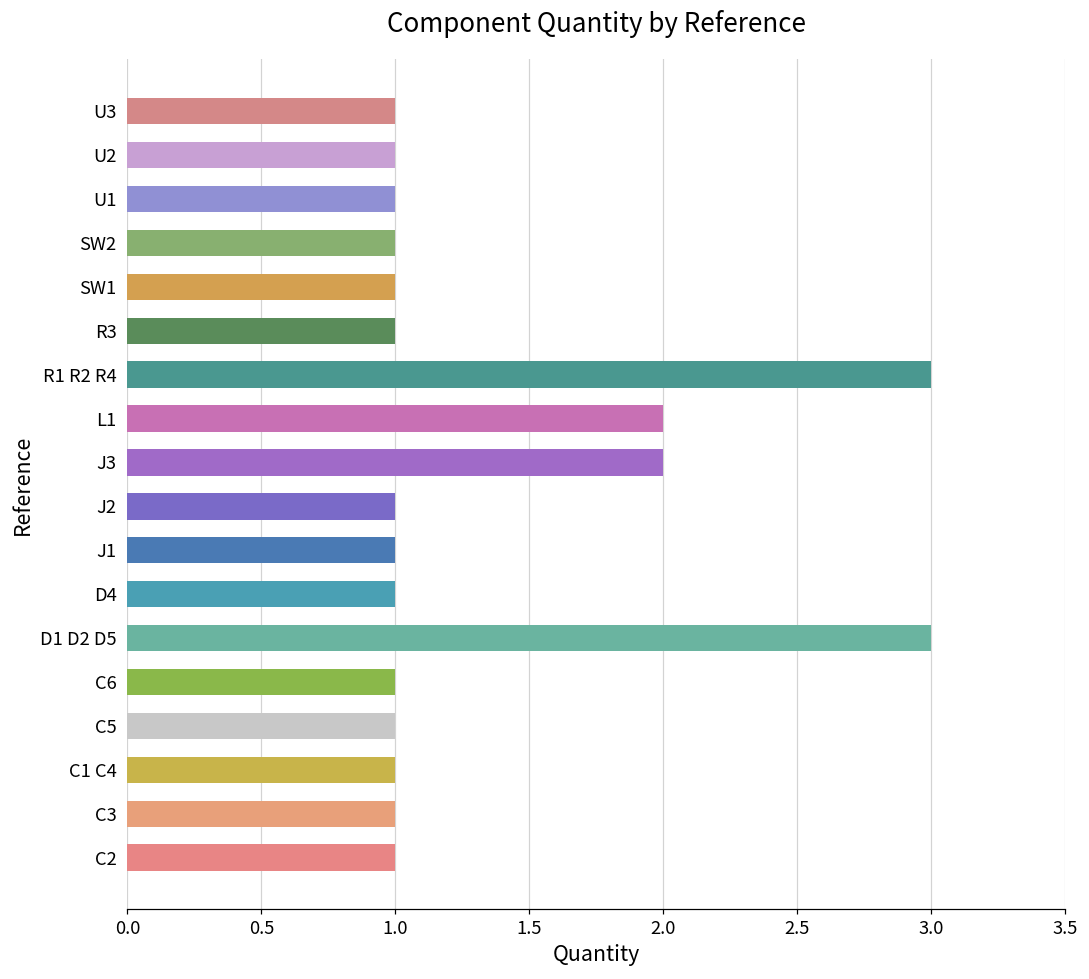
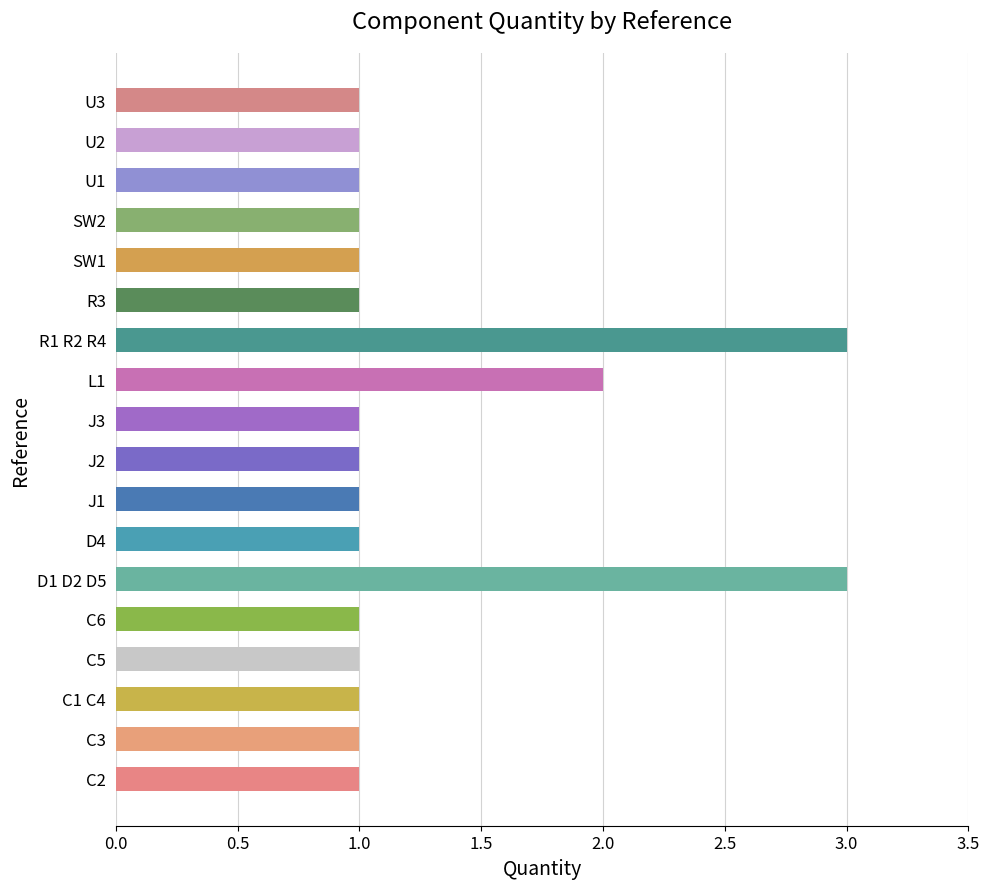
  {
    "U3": 1,
    "U2": 1,
    "U1": 1,
    "SW2": 1,
    "SW1": 1,
    "R3": 1,
    "R1 R2 R4": 3,
    "L1": 2,
-   "J3": 2,
+   "J3": 1,
    "J2": 1,
    "J1": 1,
    "D4": 1,
    "D1 D2 D5": 3,
    "C6": 1,
    "C5": 1,
    "C1 C4": 1,
    "C3": 1,
    "C2": 1
  }
